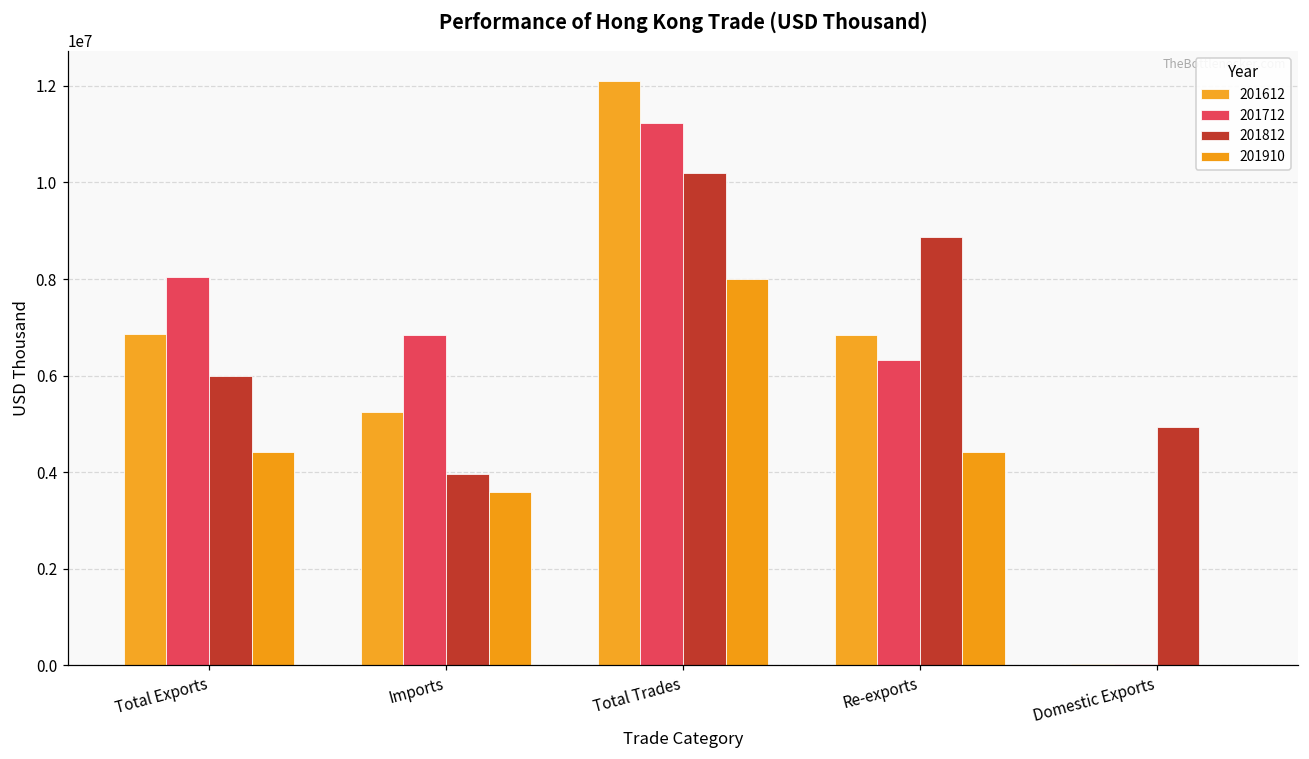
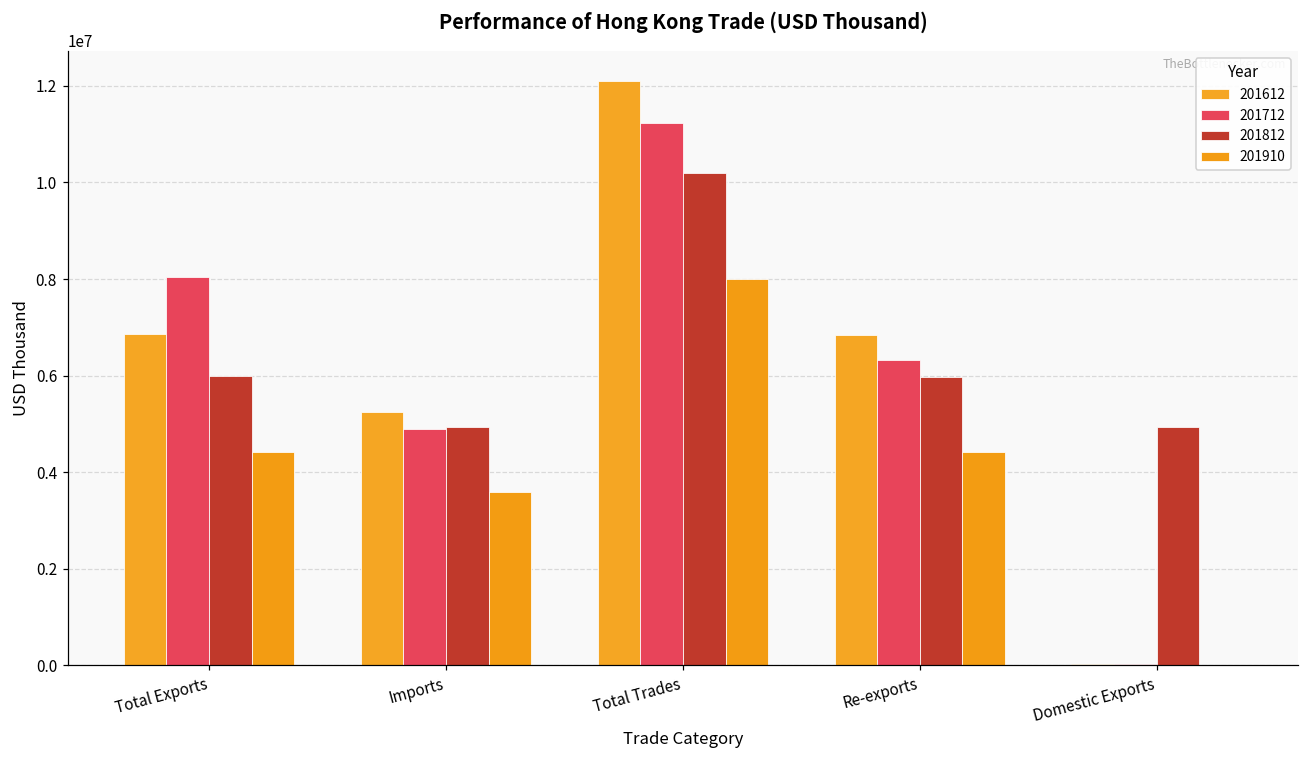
  {
    "201712": {
      "Total Exports": 8000000,
-     "Imports": 6800000,
+     "Imports": 4900000,
      "Total Trades": 11200000,
      "Re-exports": 6300000
    },
    "201812": {
      "Total Exports": 6000000,
-     "Imports": 4000000,
+     "Imports": 4900000,
      "Total Trades": 10200000,
-     "Re-exports": 8900000,
+     "Re-exports": 6000000,
      "Domestic Exports": 4900000
    }
  }
